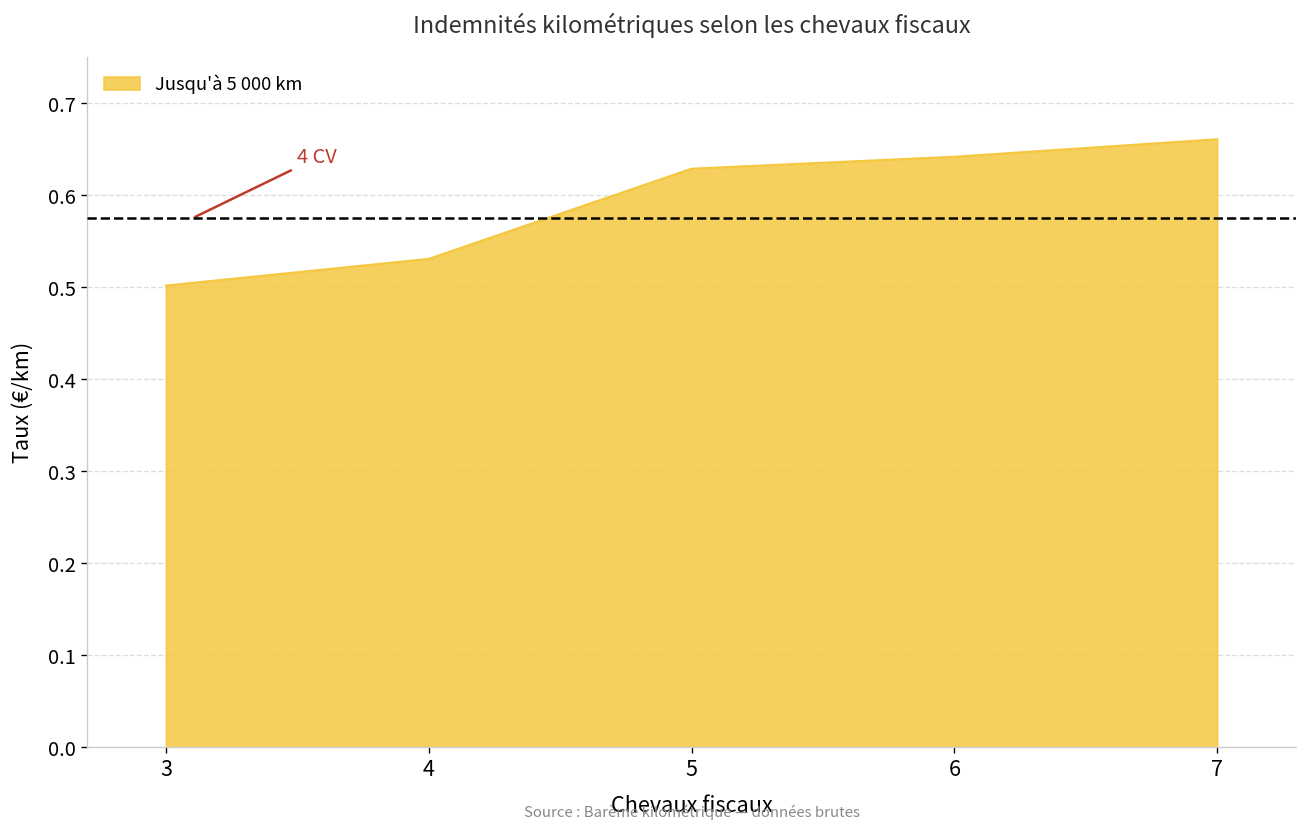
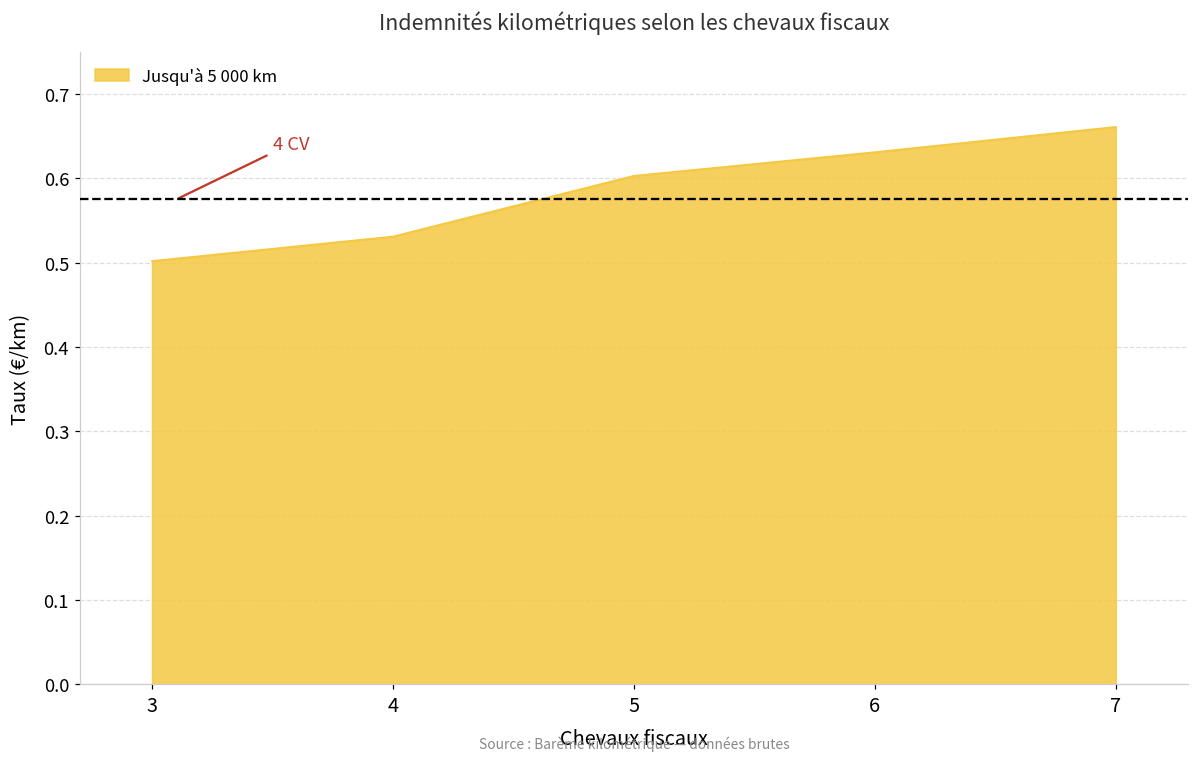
  {
    "3": 0.50,
    "4": 0.53,
-   "5": 0.63,
-   "6": 0.64,
+   "5": 0.60,
+   "6": 0.63,
    "7": 0.66
  }
